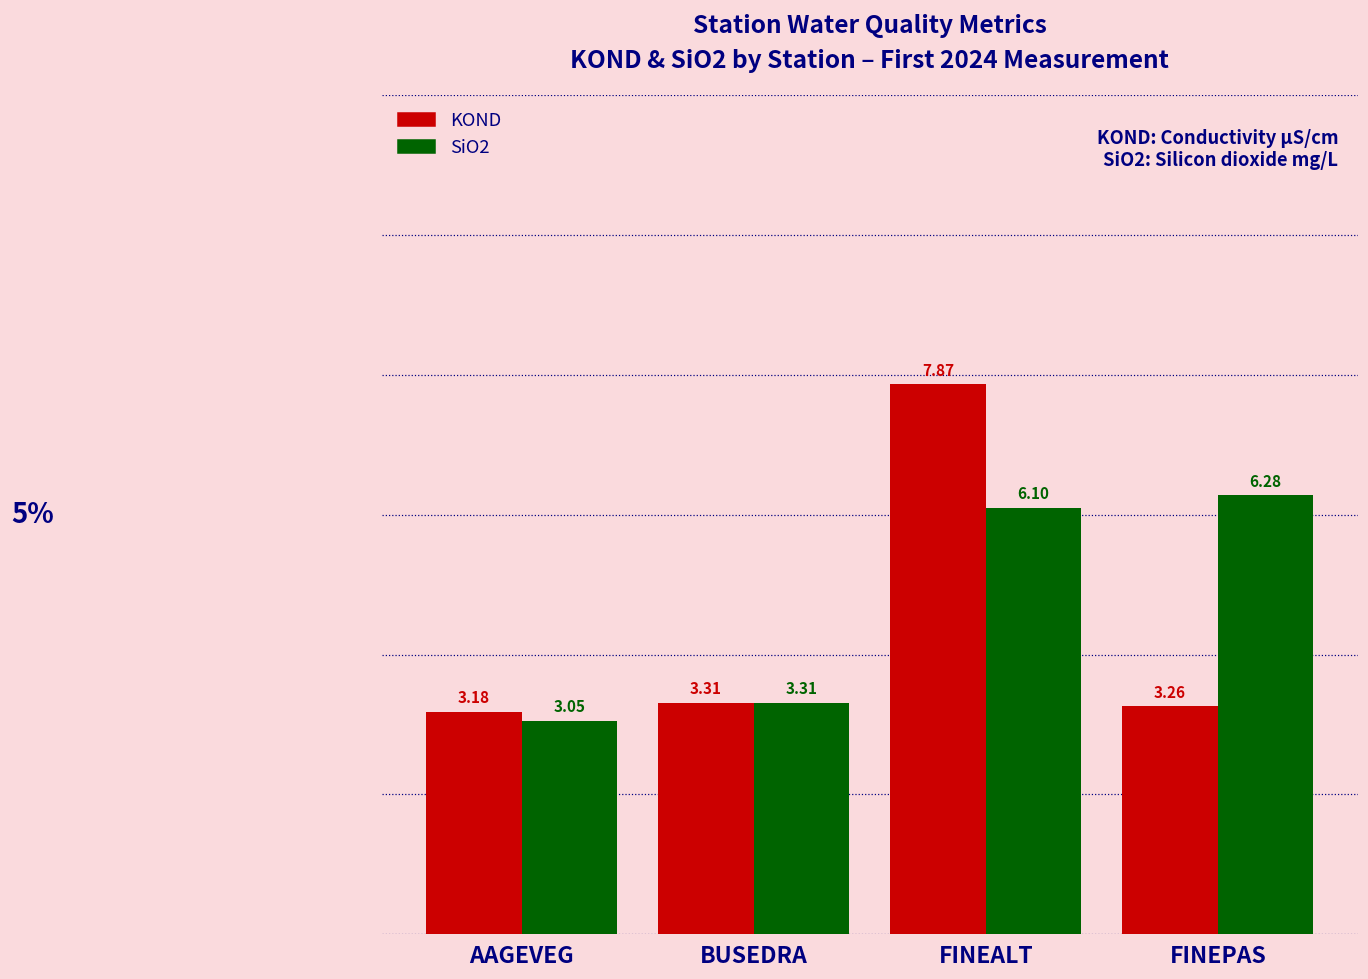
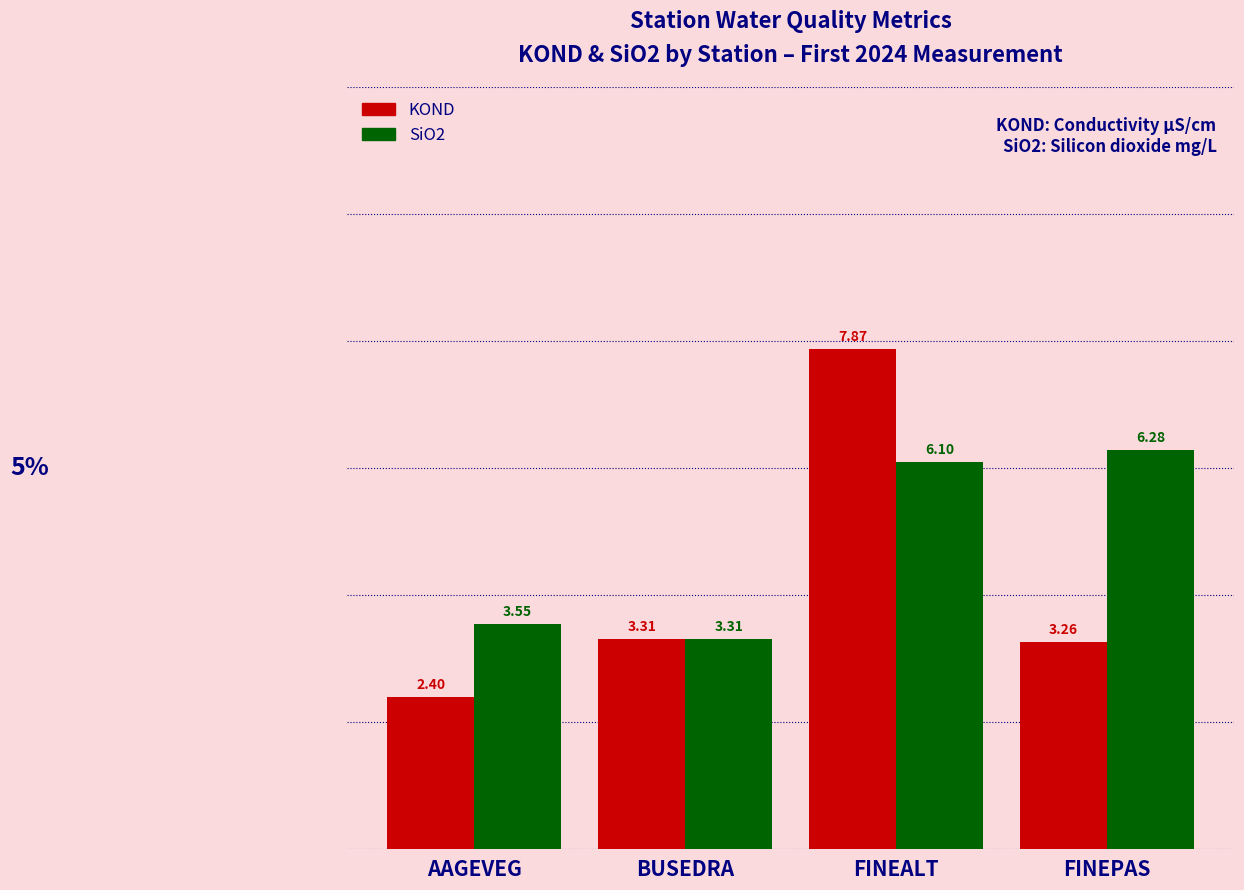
  {
    "KOND": {
-     "AAGEVEG": 3.18,
+     "AAGEVEG": 2.40,
      "BUSEDRA": 3.31,
      "FINEALT": 7.87,
      "FINEPAS": 3.26
    },
    "SiO2": {
-     "AAGEVEG": 3.05,
+     "AAGEVEG": 3.55,
      "BUSEDRA": 3.31,
      "FINEALT": 6.10,
      "FINEPAS": 6.28
    }
  }
